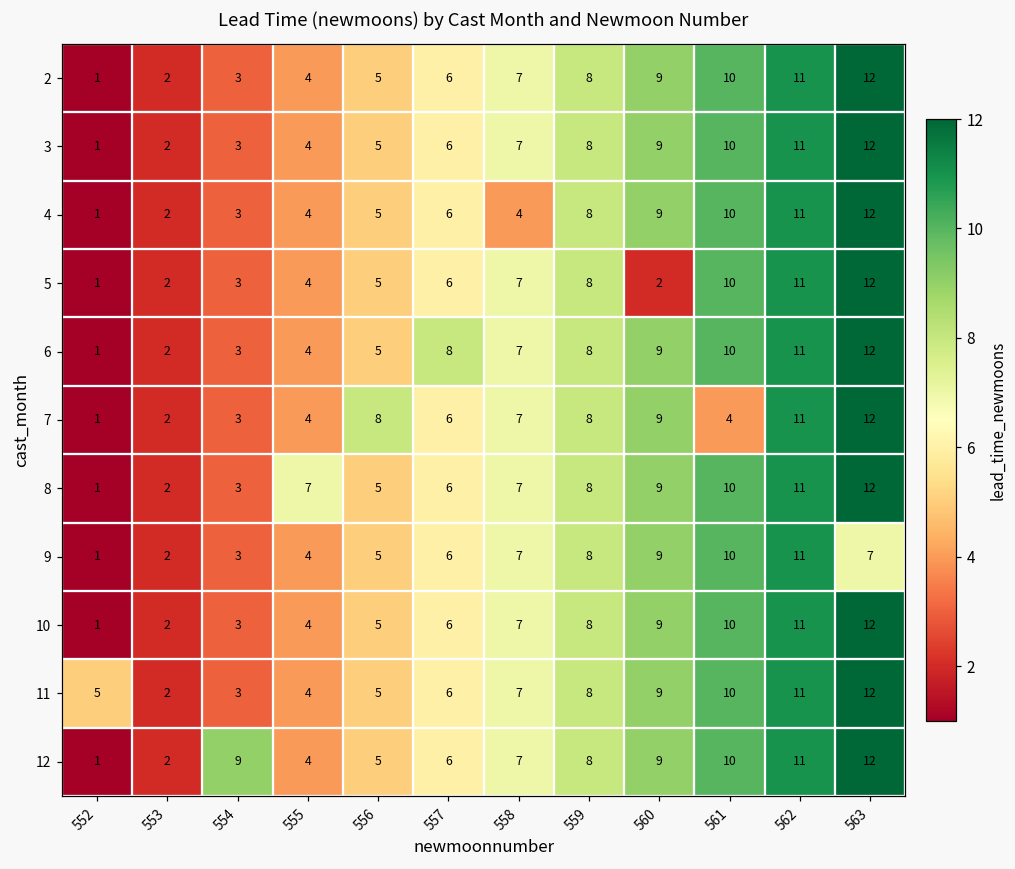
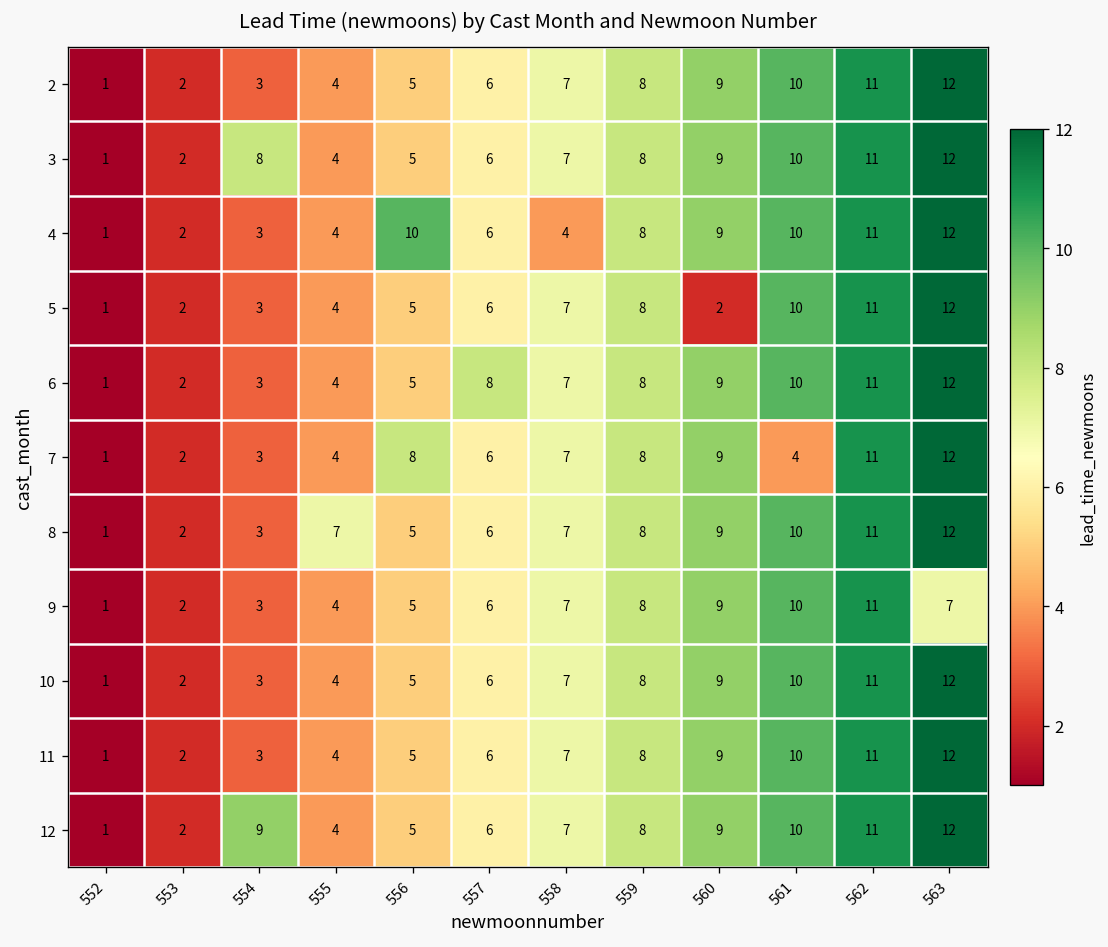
  {
    "2": {
      "552": 1,
      "553": 2,
      "554": 3,
      "555": 4,
      "556": 5,
      "557": 6,
      "558": 7,
      "559": 8,
      "560": 9,
      "561": 10,
      "562": 11,
      "563": 12
    },
    "3": {
      "552": 1,
      "553": 2,
-     "554": 3,
+     "554": 8,
      "555": 4,
      "556": 5,
      "557": 6,
      "558": 7,
      "559": 8,
      "560": 9,
      "561": 10,
      "562": 11,
      "563": 12
    },
    "4": {
      "552": 1,
      "553": 2,
      "554": 3,
      "555": 4,
-     "556": 5,
+     "556": 10,
      "557": 6,
      "558": 4,
      "559": 8,
      "560": 9,
      "561": 10,
      "562": 11,
      "563": 12
    },
    "5": {
      "552": 1,
      "553": 2,
      "554": 3,
      "555": 4,
      "556": 5,
      "557": 6,
      "558": 7,
      "559": 8,
      "560": 2,
      "561": 10,
      "562": 11,
      "563": 12
    },
    "6": {
      "552": 1,
      "553": 2,
      "554": 3,
      "555": 4,
      "556": 5,
      "557": 8,
      "558": 7,
      "559": 8,
      "560": 9,
      "561": 10,
      "562": 11,
      "563": 12
    },
    "7": {
      "552": 1,
      "553": 2,
      "554": 3,
      "555": 4,
      "556": 8,
      "557": 6,
      "558": 7,
      "559": 8,
      "560": 9,
      "561": 4,
      "562": 11,
      "563": 12
    },
    "8": {
      "552": 1,
      "553": 2,
      "554": 3,
      "555": 7,
      "556": 5,
      "557": 6,
      "558": 7,
      "559": 8,
      "560": 9,
      "561": 10,
      "562": 11,
      "563": 12
    },
    "9": {
      "552": 1,
      "553": 2,
      "554": 3,
      "555": 4,
      "556": 5,
      "557": 6,
      "558": 7,
      "559": 8,
      "560": 9,
      "561": 10,
      "562": 11,
      "563": 7
    },
    "10": {
      "552": 1,
      "553": 2,
      "554": 3,
      "555": 4,
      "556": 5,
      "557": 6,
      "558": 7,
      "559": 8,
      "560": 9,
      "561": 10,
      "562": 11,
      "563": 12
    },
    "11": {
-     "552": 5,
+     "552": 1,
      "553": 2,
      "554": 3,
      "555": 4,
      "556": 5,
      "557": 6,
      "558": 7,
      "559": 8,
      "560": 9,
      "561": 10,
      "562": 11,
      "563": 12
    },
    "12": {
      "552": 1,
      "553": 2,
      "554": 9,
      "555": 4,
      "556": 5,
      "557": 6,
      "558": 7,
      "559": 8,
      "560": 9,
      "561": 10,
      "562": 11,
      "563": 12
    }
  }
